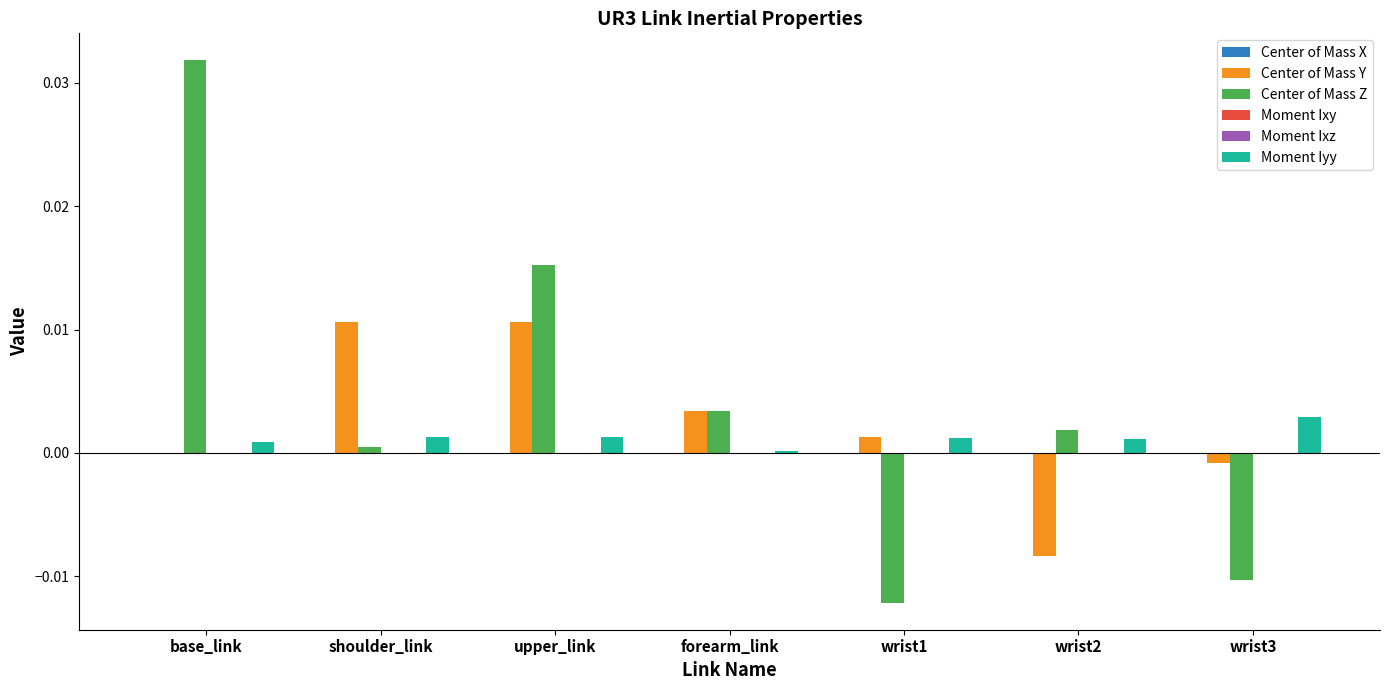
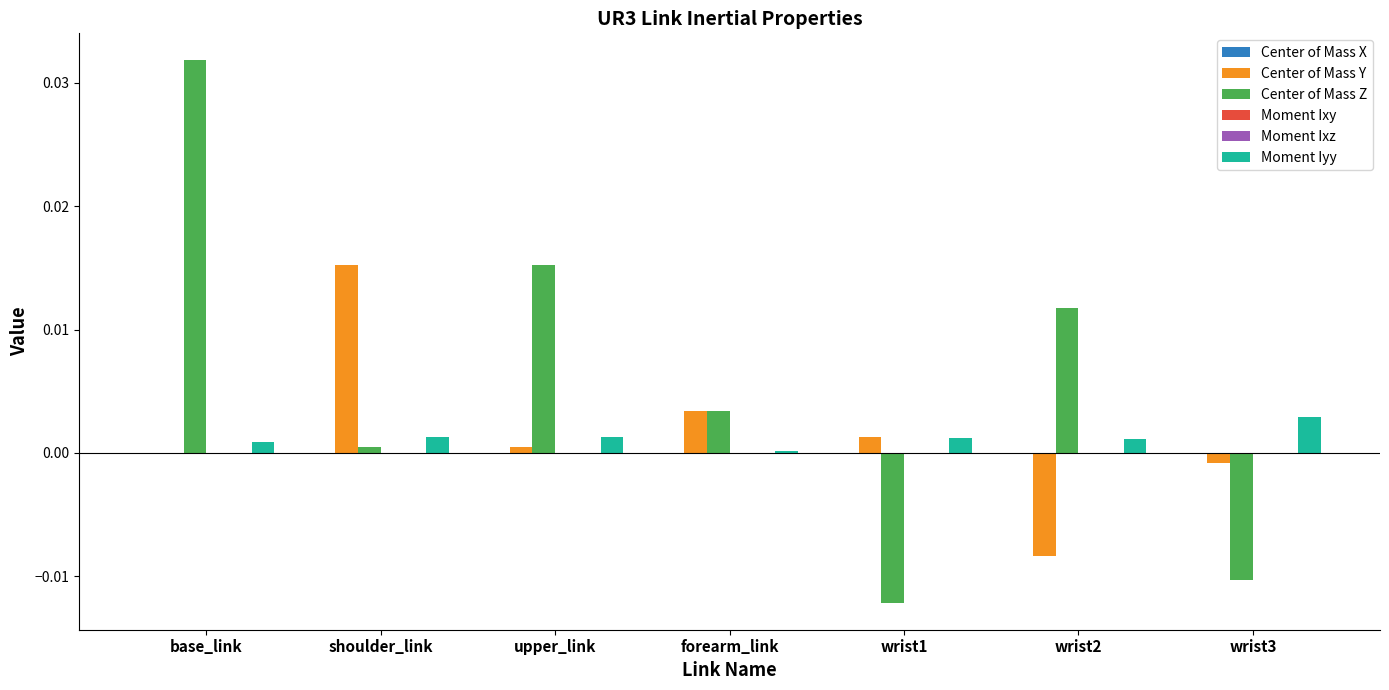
  {
    "Center of Mass Y": {
-     "shoulder_link": 0.0106,
-     "upper_link": 0.0106,
+     "shoulder_link": 0.0152,
+     "upper_link": 0.0005,
      "forearm_link": 0.0034,
      "wrist1": 0.0013,
      "wrist2": -0.0083,
      "wrist3": -0.0008
    },
    "Center of Mass Z": {
      "base_link": 0.0318,
      "shoulder_link": 0.0005,
      "upper_link": 0.0152,
      "forearm_link": 0.0034,
      "wrist1": -0.0121,
-     "wrist2": 0.0019,
+     "wrist2": 0.0117,
      "wrist3": -0.0103
    },
    "Moment Iyy": {
      "base_link": 0.0009,
      "shoulder_link": 0.0013,
      "upper_link": 0.0013,
      "wrist1": 0.0012,
      "wrist2": 0.0011,
      "wrist3": 0.0029
    }
  }
